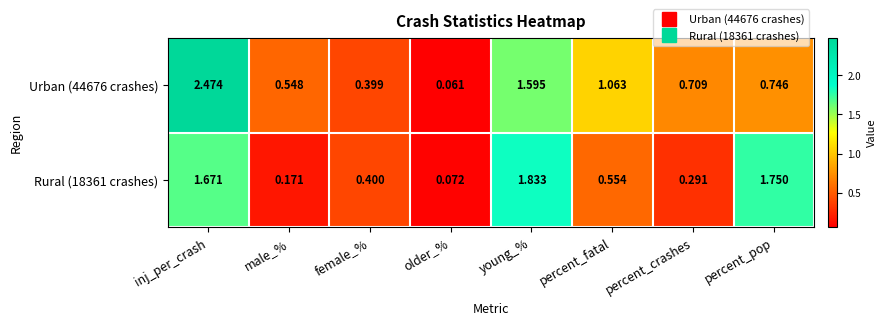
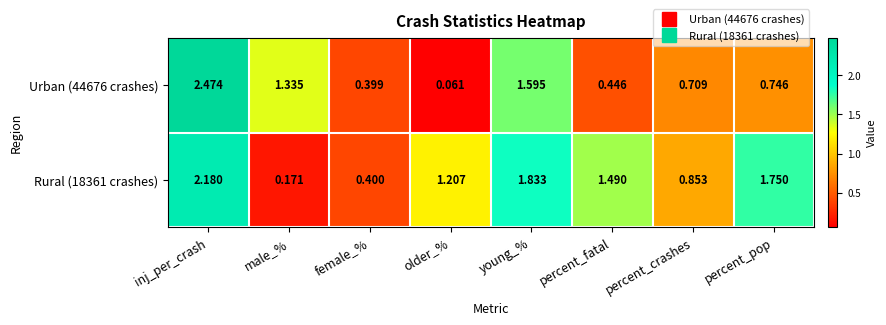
  {
    "Urban (44676 crashes)": {
      "inj_per_crash": 2.474,
-     "male_%": 0.548,
+     "male_%": 1.335,
      "female_%": 0.399,
      "older_%": 0.061,
      "young_%": 1.595,
-     "percent_fatal": 1.063,
+     "percent_fatal": 0.446,
      "percent_crashes": 0.709,
      "percent_pop": 0.746
    },
    "Rural (18361 crashes)": {
-     "inj_per_crash": 1.671,
+     "inj_per_crash": 2.180,
      "male_%": 0.171,
      "female_%": 0.400,
-     "older_%": 0.072,
+     "older_%": 1.207,
      "young_%": 1.833,
-     "percent_fatal": 0.554,
-     "percent_crashes": 0.291,
+     "percent_fatal": 1.490,
+     "percent_crashes": 0.853,
      "percent_pop": 1.750
    }
  }
